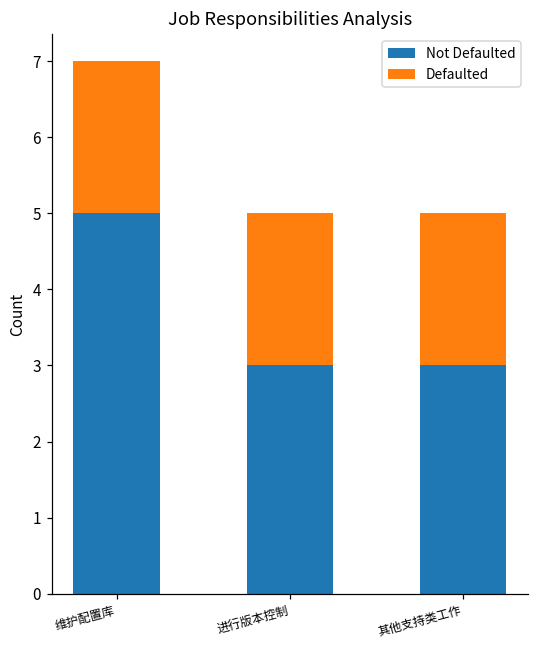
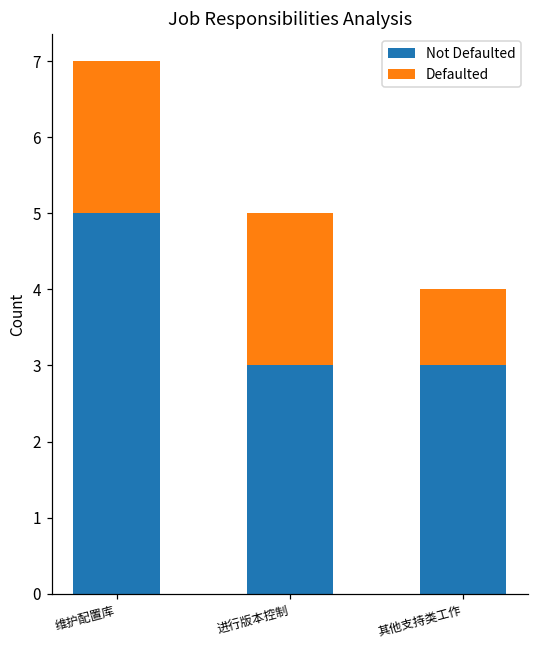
  {
    "Not Defaulted": {
      "维护配置库": 5,
      "进行版本控制": 3,
      "其他支持类工作": 3
    },
    "Defaulted": {
      "维护配置库": 2,
      "进行版本控制": 2,
-     "其他支持类工作": 2
+     "其他支持类工作": 1
    }
  }
